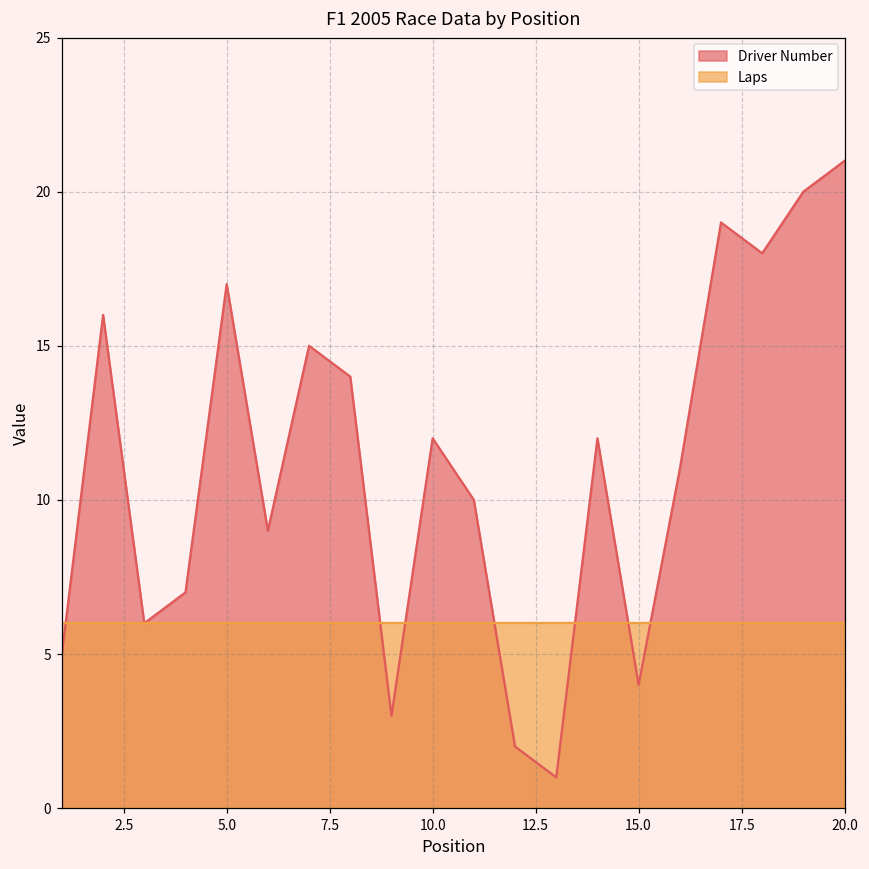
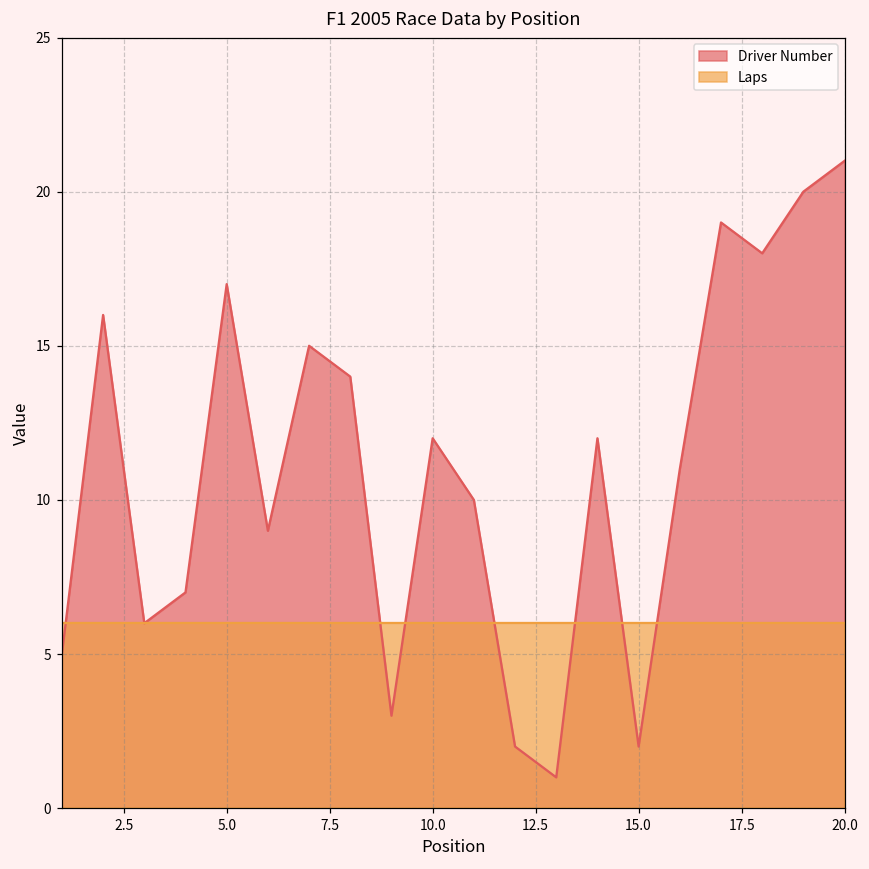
  {
    "Driver Number": {
      "5.0": 17,
      "10.0": 12,
-     "15.0": 4,
+     "15.0": 2,
      "20.0": 21
    },
    "Laps": {
      "5.0": 6,
      "10.0": 6,
      "15.0": 6,
      "20.0": 6
    }
  }
